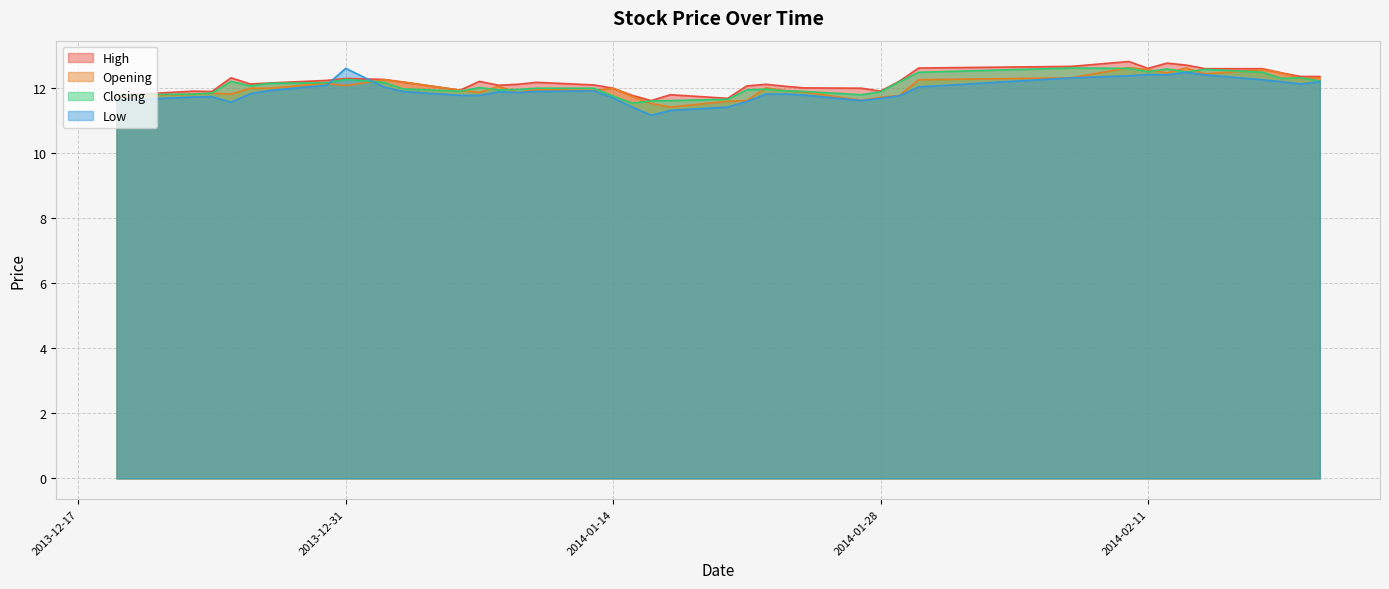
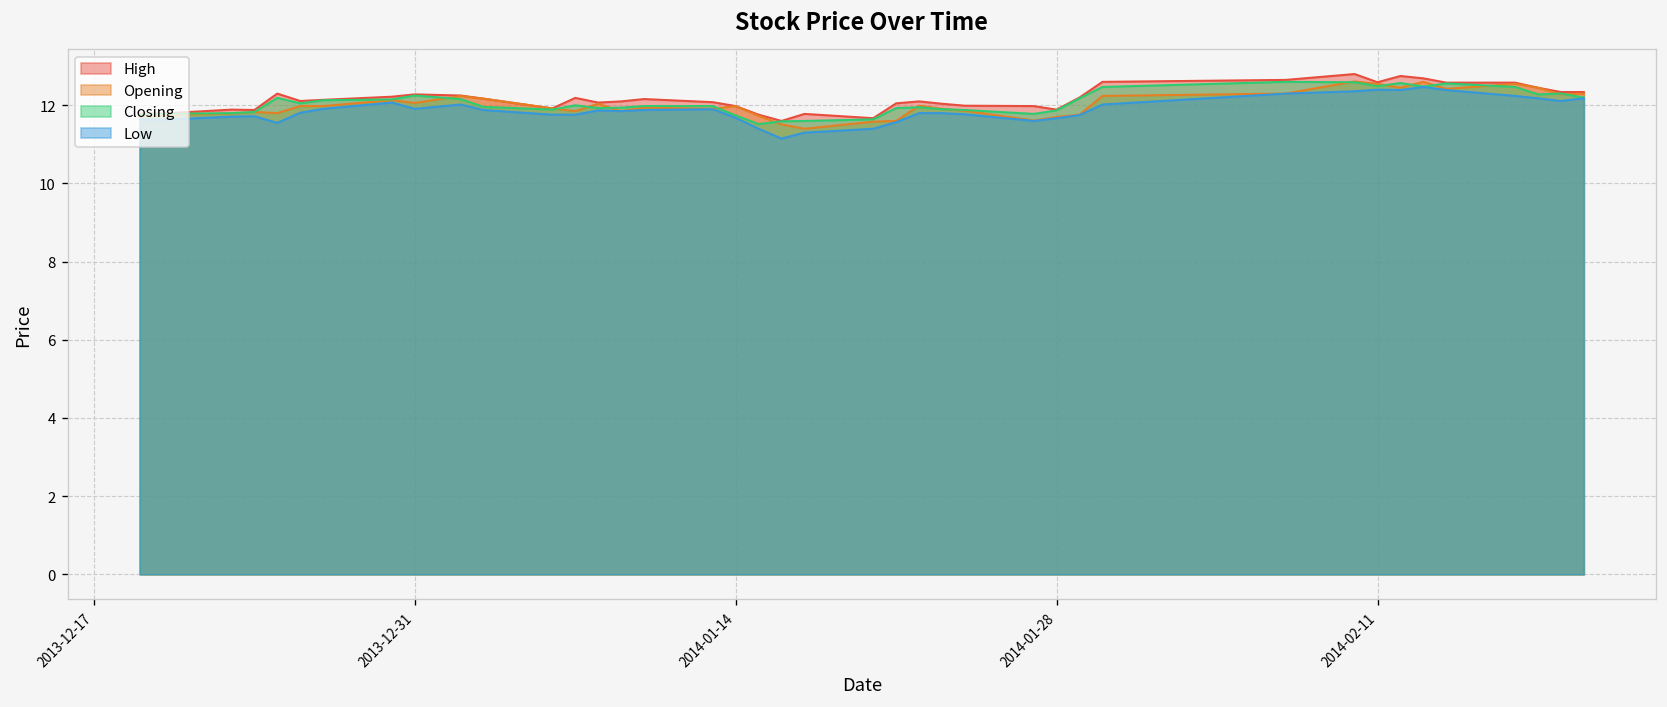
  {
    "Low": {
-     "2013-12-31": 12.6,
+     "2013-12-31": 11.9,
      "2014-02-11": 12.4
    }
  }
